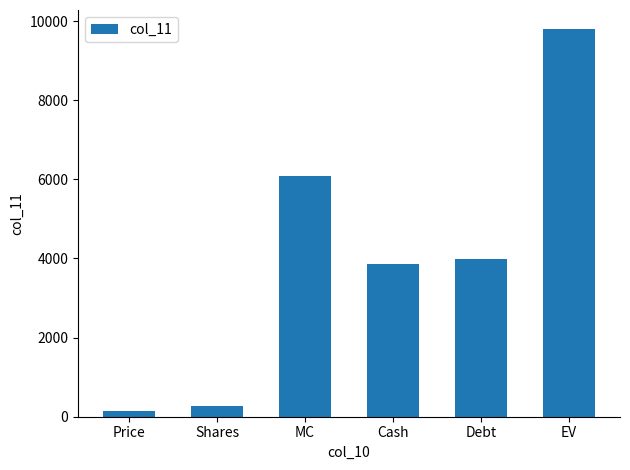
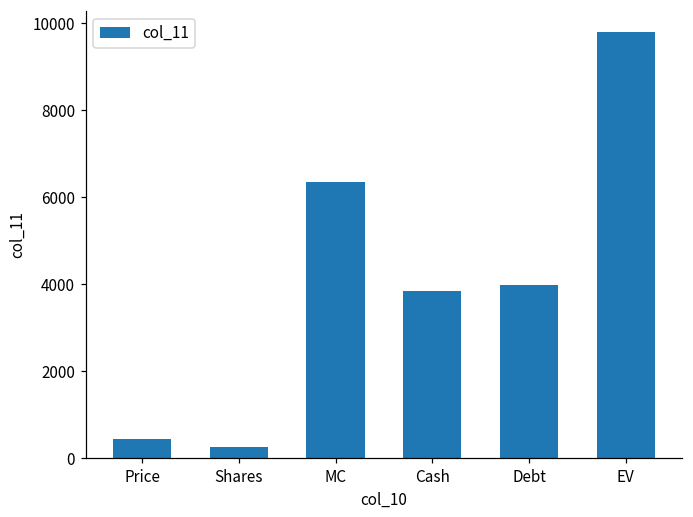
  {
-   "Price": 100,
+   "Price": 400,
    "Shares": 300,
-   "MC": 6100,
+   "MC": 6400,
    "Cash": 3900,
    "Debt": 4000,
    "EV": 9800
  }
